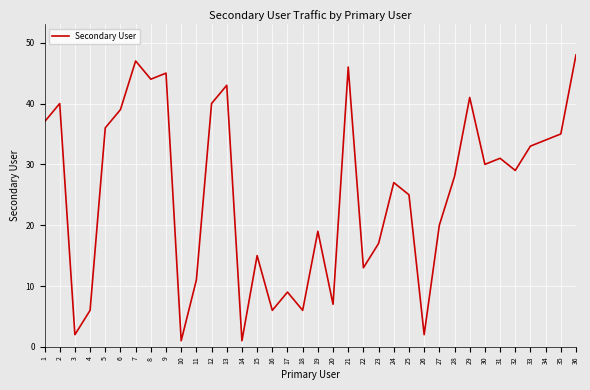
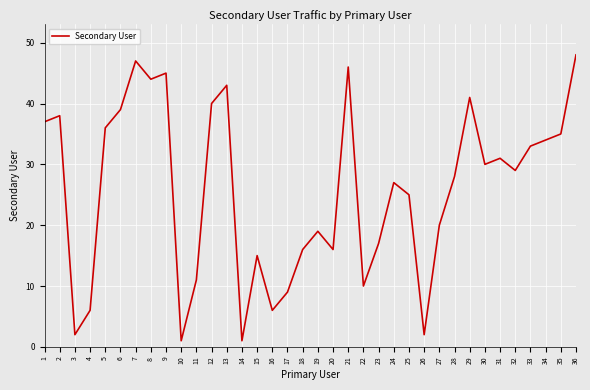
  {
    "1": 37,
-   "2": 40,
+   "2": 38,
    "3": 2,
    "4": 6,
    "5": 36,
    "6": 39,
    "7": 47,
    "8": 44,
    "9": 45,
    "10": 1,
    "11": 11,
    "12": 40,
    "13": 43,
    "14": 1,
    "15": 15,
    "16": 6,
    "17": 9,
-   "18": 6,
+   "18": 16,
    "19": 19,
-   "20": 7,
+   "20": 16,
    "21": 46,
-   "22": 13,
+   "22": 10,
    "23": 17,
    "24": 27,
    "25": 25,
    "26": 2,
    "27": 20,
    "28": 28,
    "29": 41,
    "30": 30,
    "31": 31,
    "32": 29,
    "33": 33,
    "34": 34,
    "35": 35,
    "36": 48
  }
